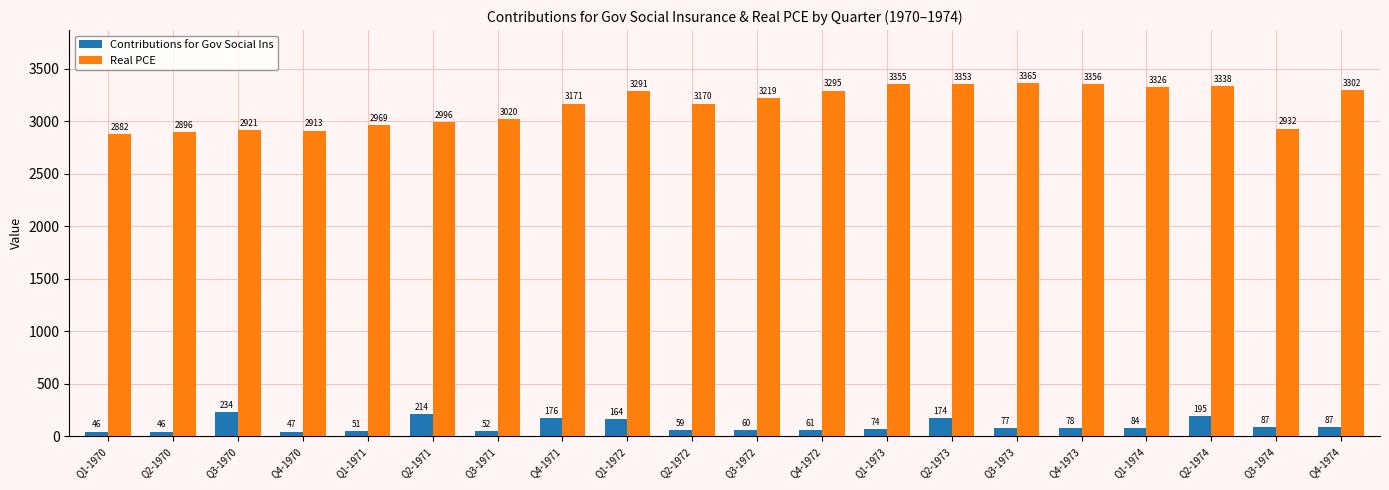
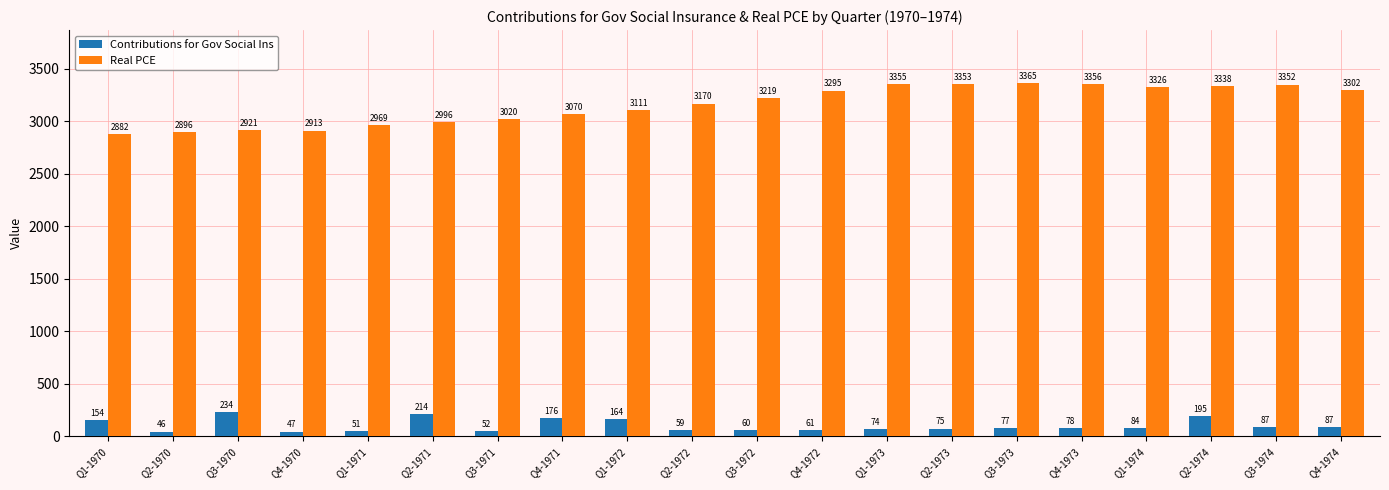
  {
    "Contributions for Gov Social Ins": {
-     "Q1-1970": 46,
+     "Q1-1970": 154,
      "Q2-1970": 46,
      "Q3-1970": 234,
      "Q4-1970": 47,
      "Q1-1971": 51,
      "Q2-1971": 214,
      "Q3-1971": 52,
      "Q4-1971": 176,
      "Q1-1972": 164,
      "Q2-1972": 59,
      "Q3-1972": 60,
      "Q4-1972": 61,
      "Q1-1973": 74,
-     "Q2-1973": 174,
+     "Q2-1973": 75,
      "Q3-1973": 77,
      "Q4-1973": 78,
      "Q1-1974": 84,
      "Q2-1974": 195,
      "Q3-1974": 87,
      "Q4-1974": 87
    },
    "Real PCE": {
      "Q1-1970": 2882,
      "Q2-1970": 2896,
      "Q3-1970": 2921,
      "Q4-1970": 2913,
      "Q1-1971": 2969,
      "Q2-1971": 2996,
      "Q3-1971": 3020,
-     "Q4-1971": 3171,
-     "Q1-1972": 3291,
+     "Q4-1971": 3070,
+     "Q1-1972": 3111,
      "Q2-1972": 3170,
      "Q3-1972": 3219,
      "Q4-1972": 3295,
      "Q1-1973": 3355,
      "Q2-1973": 3353,
      "Q3-1973": 3365,
      "Q4-1973": 3356,
      "Q1-1974": 3326,
      "Q2-1974": 3338,
-     "Q3-1974": 2932,
+     "Q3-1974": 3352,
      "Q4-1974": 3302
    }
  }
